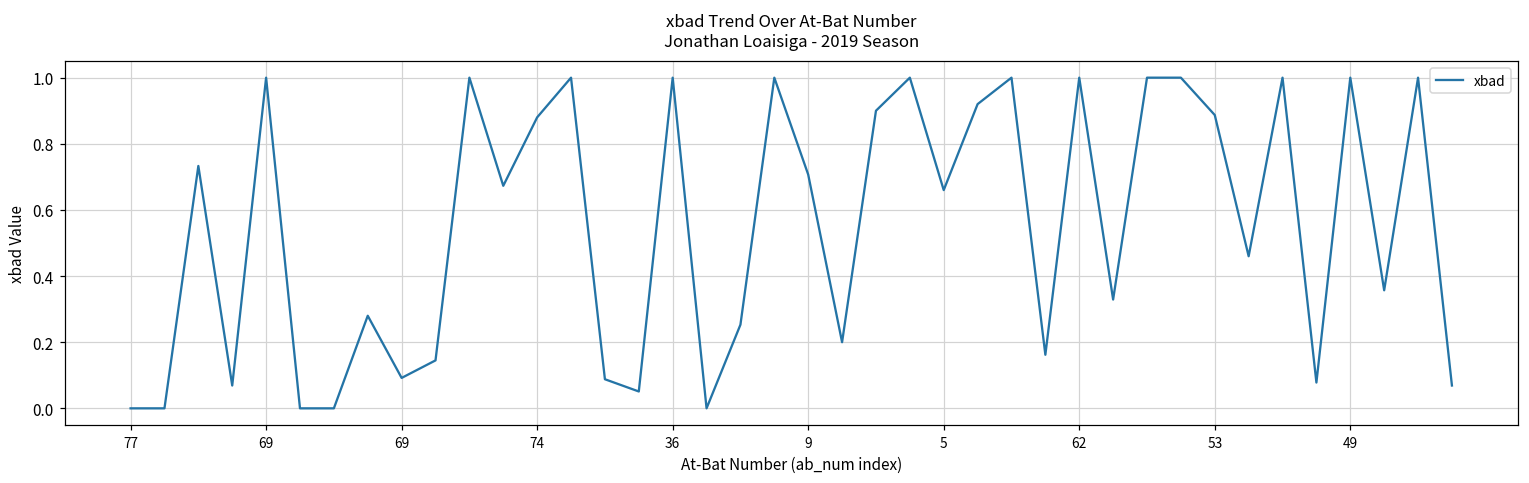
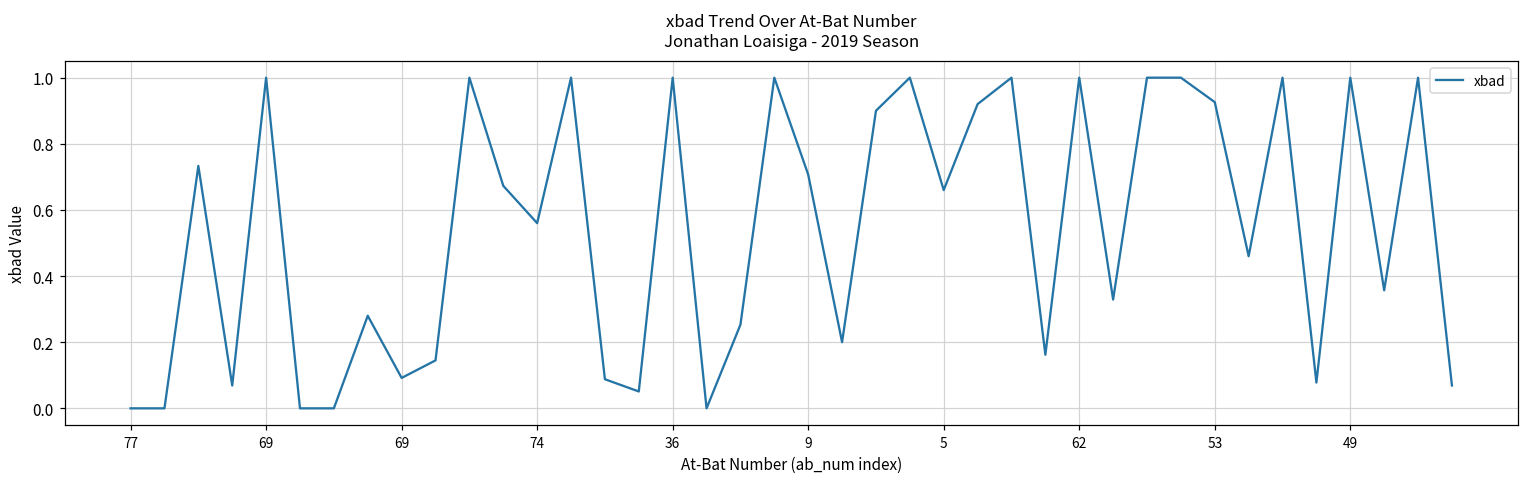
  {
    "77": 0.00,
-   "74": 0.88,
+   "74": 0.56,
    "36": 1.00,
    "62": 1.00,
-   "53": 0.89,
+   "53": 0.93,
    "49": 1.00
  }
